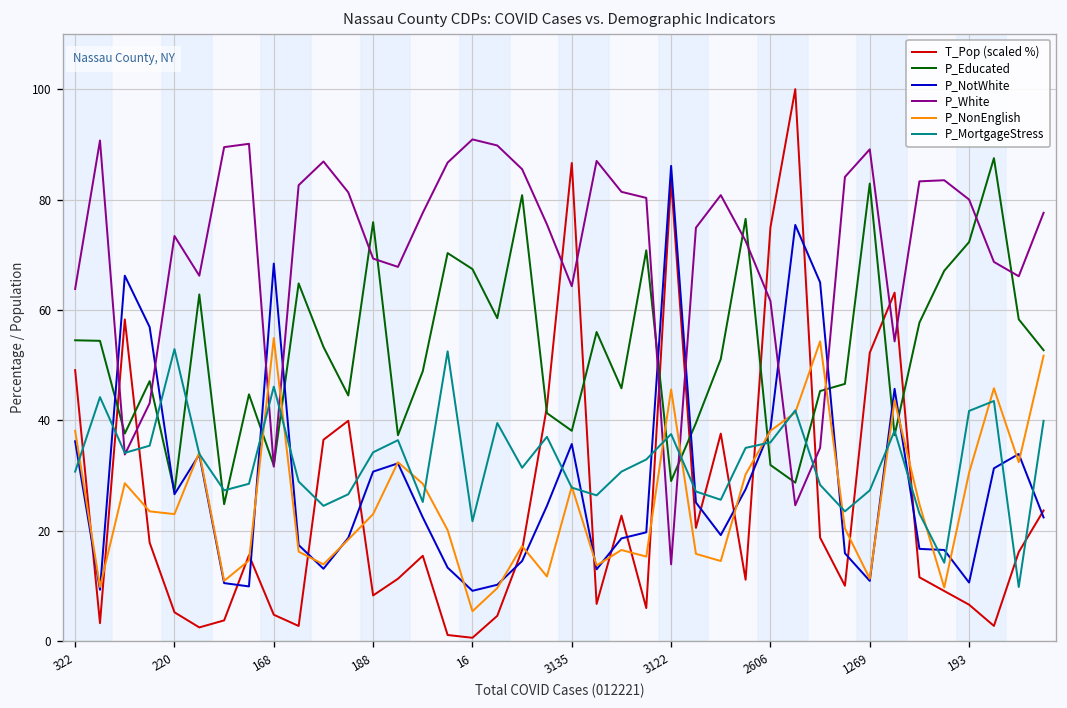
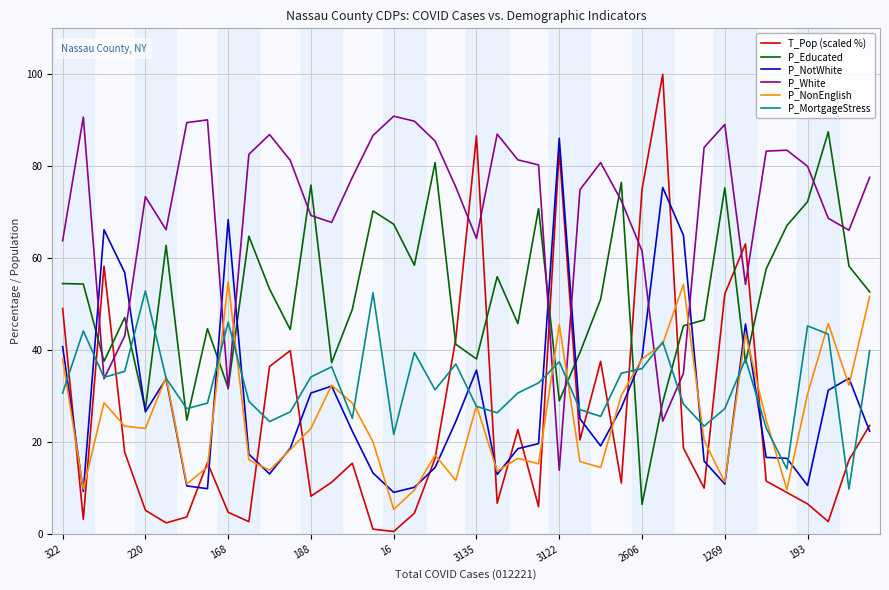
  {
    "T_Pop (scaled %)": {
      "322": 49,
      "220": 5,
      "168": 5,
      "188": 8,
      "16": 1,
      "3135": 87,
      "3122": 84,
      "2606": 75,
      "1269": 52,
      "193": 7
    },
    "P_Educated": {
      "322": 55,
      "188": 76,
      "16": 67,
      "3135": 38,
      "3122": 29,
-     "2606": 32,
-     "1269": 83,
+     "2606": 7,
+     "1269": 75,
      "193": 72
    },
    "P_NotWhite": {
-     "322": 36,
+     "322": 41,
      "168": 68,
      "188": 31,
      "16": 9,
      "3135": 36,
      "3122": 86,
      "193": 11
    },
    "P_White": {
      "322": 64,
      "220": 73,
      "188": 69,
      "16": 91,
      "3135": 64,
      "3122": 14,
      "2606": 62,
      "1269": 89,
      "193": 80
    },
    "P_NonEnglish": {
      "322": 38,
      "220": 23,
      "168": 55,
      "188": 23,
      "16": 5,
      "3122": 46,
      "193": 31
    },
    "P_MortgageStress": {
      "322": 31,
      "220": 53,
      "168": 46,
      "188": 34,
      "16": 22,
      "3122": 38,
      "2606": 36,
      "1269": 27,
-     "193": 42
+     "193": 45
    }
  }
